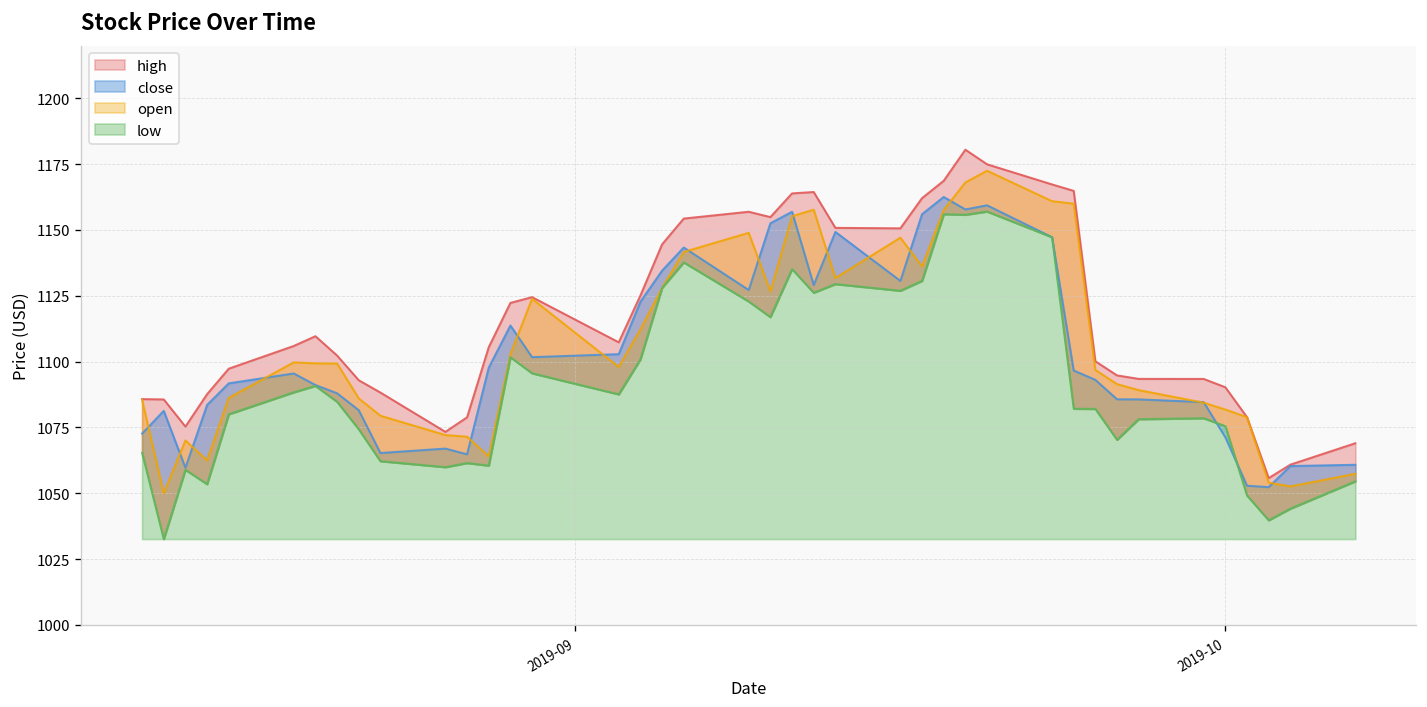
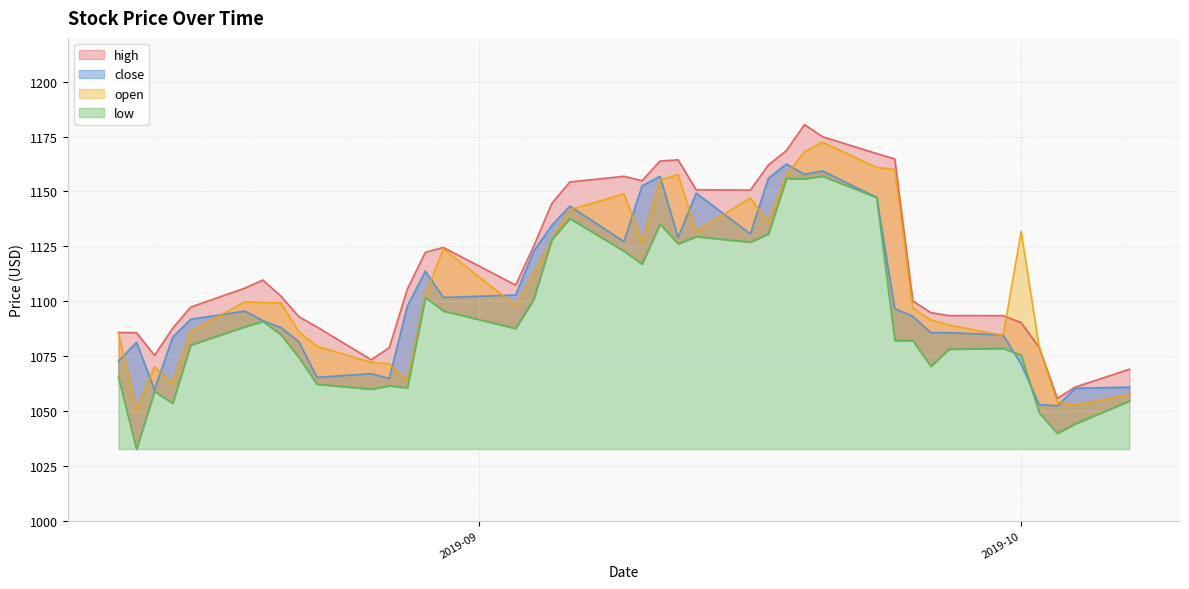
  {
    "high": {
      "2019-10": 1090
    },
    "open": {
-     "2019-10": 1082
+     "2019-10": 1132
    }
  }
